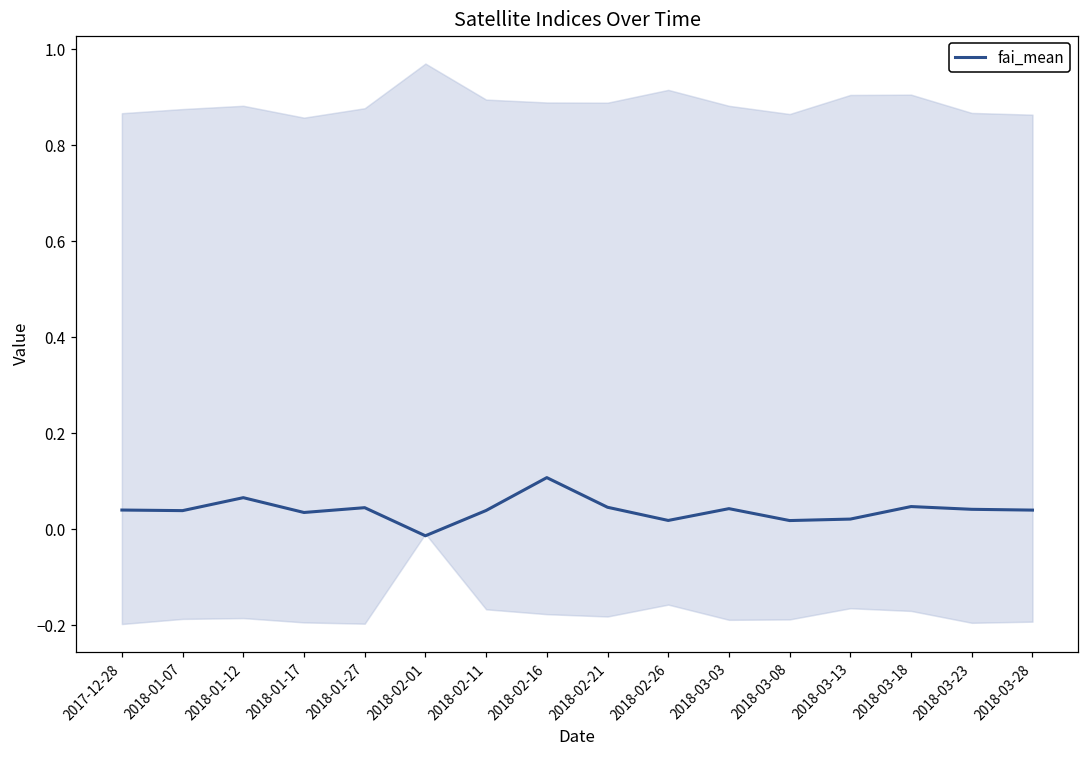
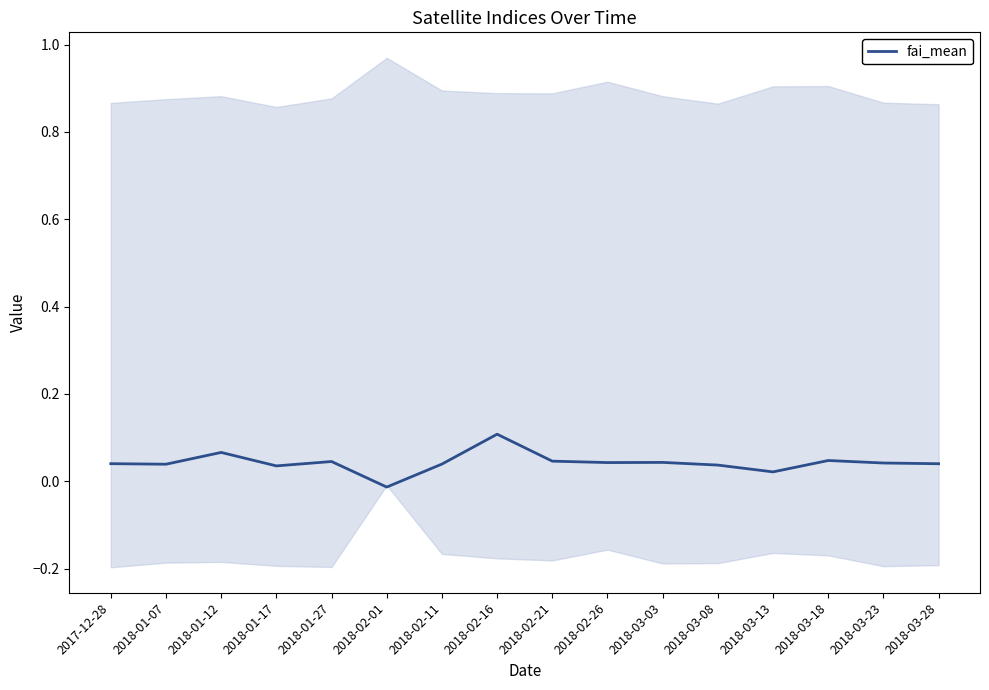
  {
    "fai_mean": {
      "2017-12-28": 0.04,
      "2018-01-07": 0.04,
      "2018-01-12": 0.07,
      "2018-01-17": 0.04,
      "2018-01-27": 0.05,
      "2018-02-01": -0.01,
      "2018-02-11": 0.04,
      "2018-02-16": 0.11,
      "2018-02-21": 0.05,
-     "2018-02-26": 0.02,
+     "2018-02-26": 0.04,
      "2018-03-03": 0.04,
-     "2018-03-08": 0.02,
+     "2018-03-08": 0.04,
      "2018-03-13": 0.02,
      "2018-03-18": 0.05,
      "2018-03-23": 0.04,
      "2018-03-28": 0.04
    }
  }
